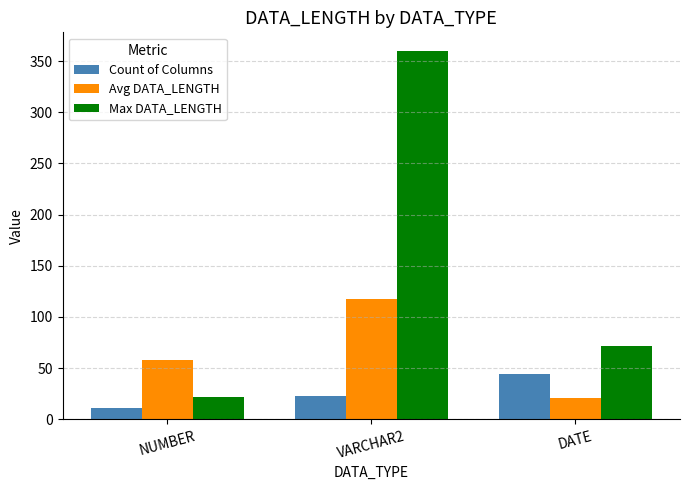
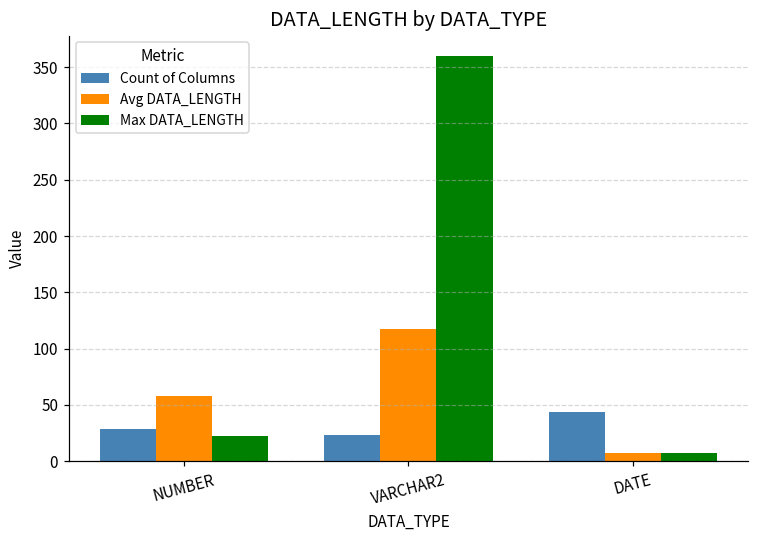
  {
    "Count of Columns": {
-     "NUMBER": 11,
+     "NUMBER": 29,
      "VARCHAR2": 23,
      "DATE": 44
    },
    "Avg DATA_LENGTH": {
      "NUMBER": 58,
      "VARCHAR2": 118,
-     "DATE": 21
+     "DATE": 7
    },
    "Max DATA_LENGTH": {
      "NUMBER": 22,
      "VARCHAR2": 360,
-     "DATE": 72
+     "DATE": 7
    }
  }
